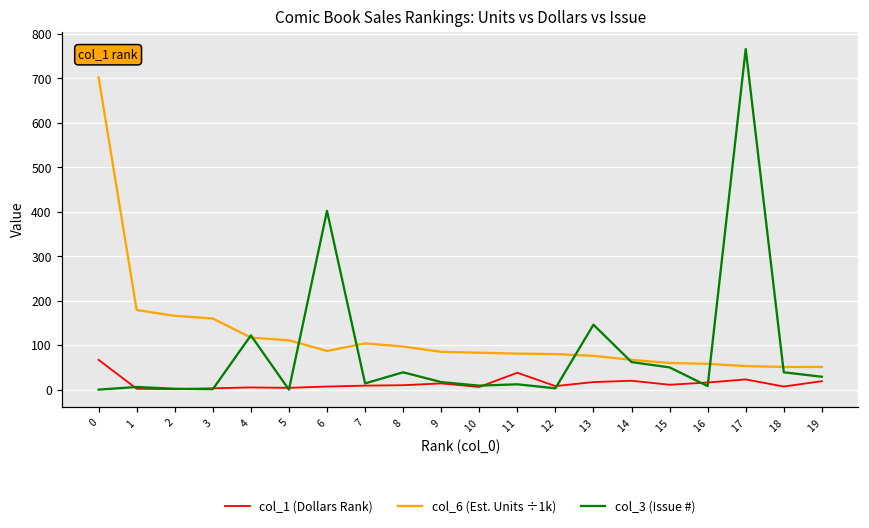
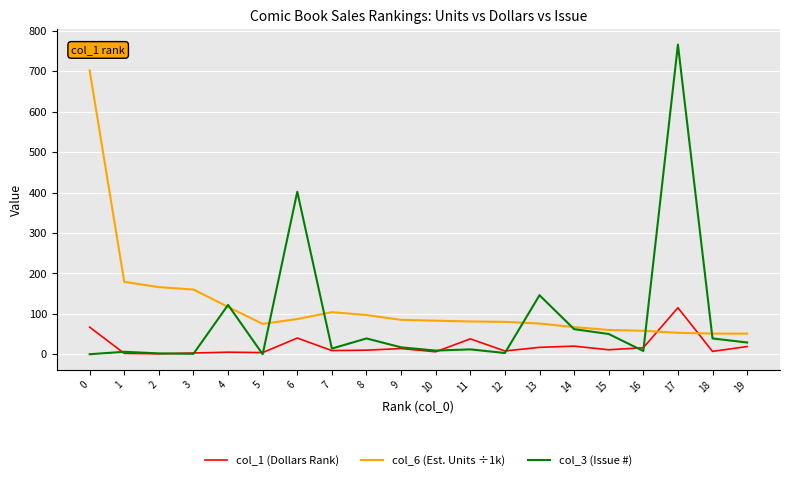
  {
    "col_1 (Dollars Rank)": {
      "0": 70,
      "4": 10,
-     "6": 10,
+     "6": 40,
      "8": 10,
      "11": 40,
      "13": 20,
      "14": 20,
      "15": 10,
      "16": 20,
-     "17": 20,
+     "17": 120,
      "18": 10,
      "19": 20
    },
    "col_6 (Est. Units ÷1k)": {
      "1": 180,
      "2": 170,
      "3": 160,
-     "5": 110,
+     "5": 80,
      "6": 90,
      "7": 100,
      "8": 100,
      "9": 90,
      "10": 80,
      "11": 80,
      "12": 80,
      "13": 80,
      "15": 60,
      "16": 60,
      "17": 50,
      "18": 50,
      "19": 50
    },
    "col_3 (Issue #)": {
      "0": 0,
      "6": 400,
      "8": 40,
      "11": 10,
      "13": 150,
      "15": 50,
      "16": 10,
      "17": 770,
      "18": 40,
      "19": 30
    }
  }
